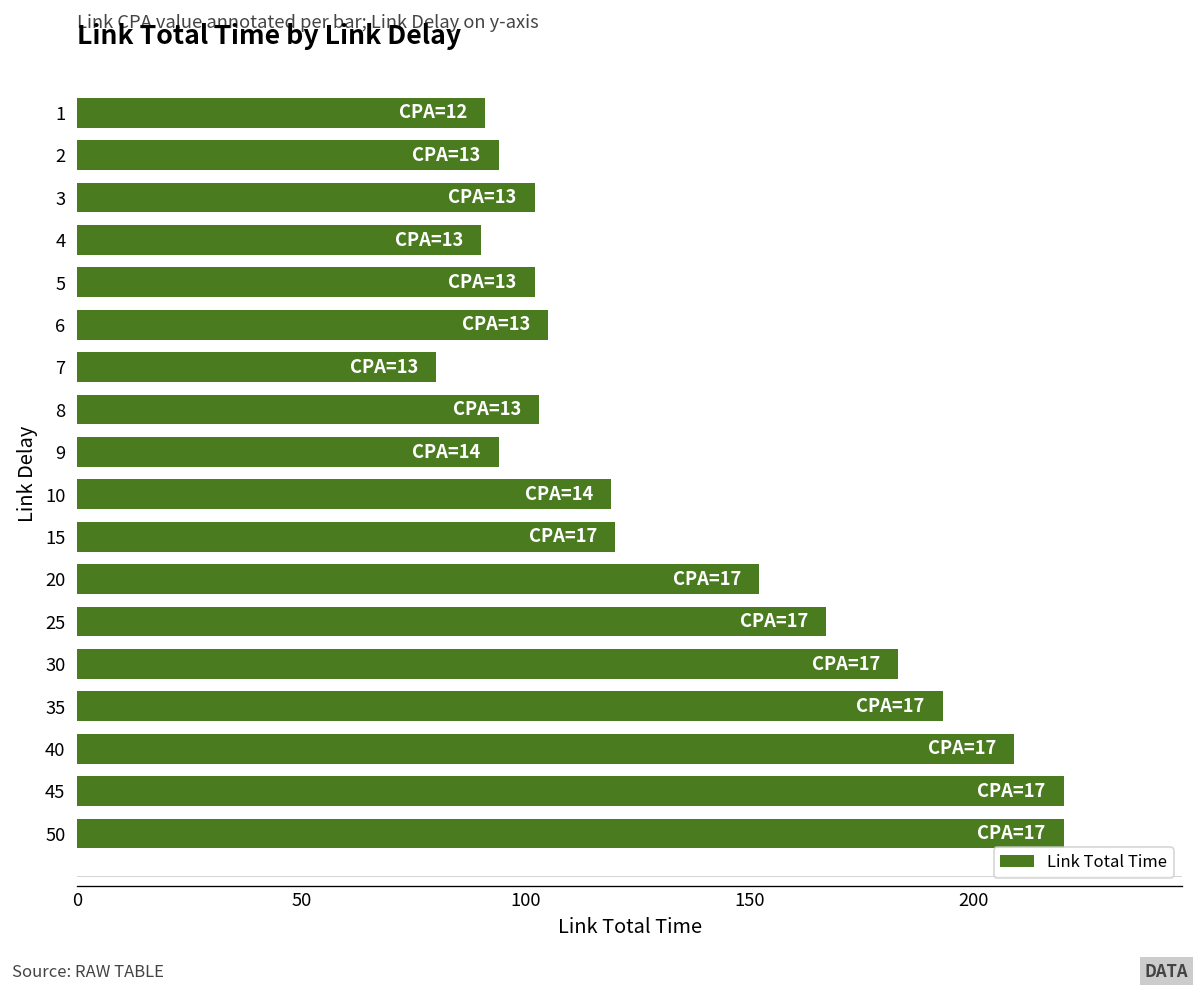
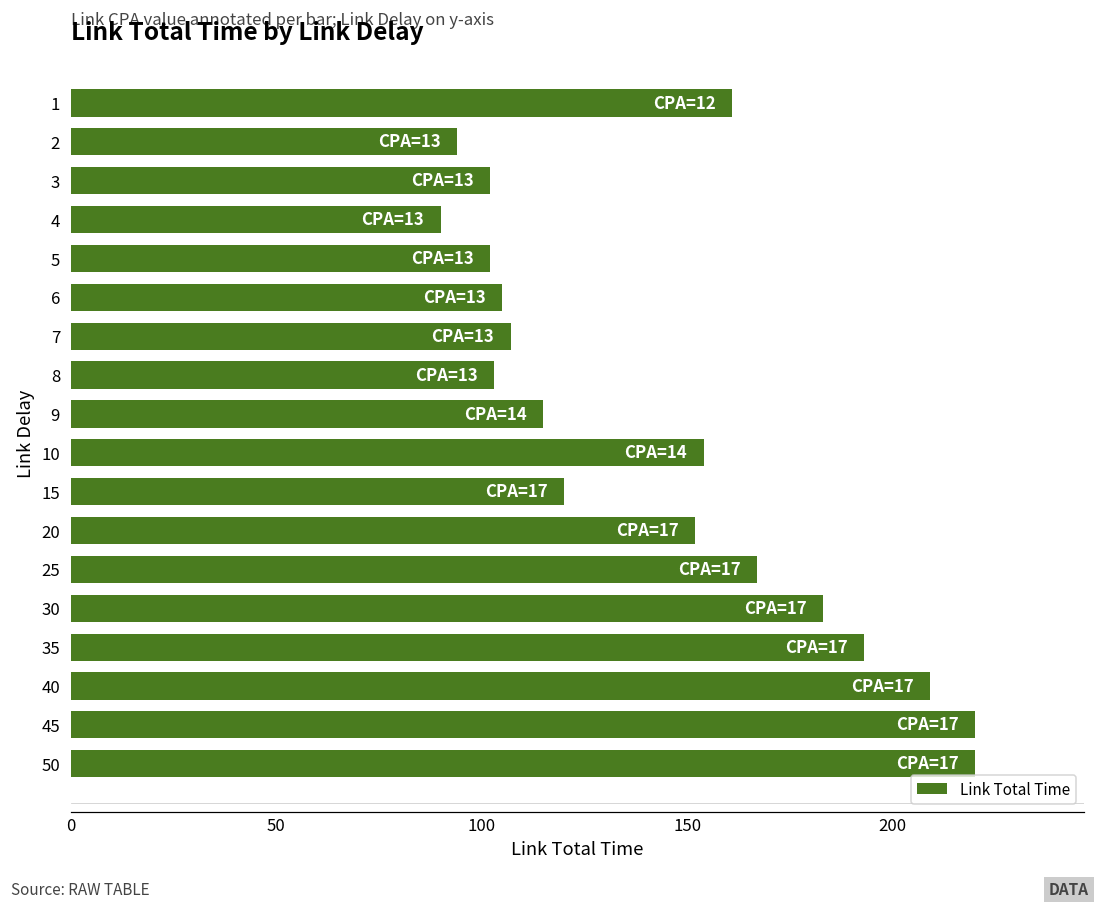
  {
-   "1": 91,
-   "7": 80,
-   "9": 94,
-   "10": 119
+   "1": 161,
+   "7": 107,
+   "9": 115,
+   "10": 154
  }
